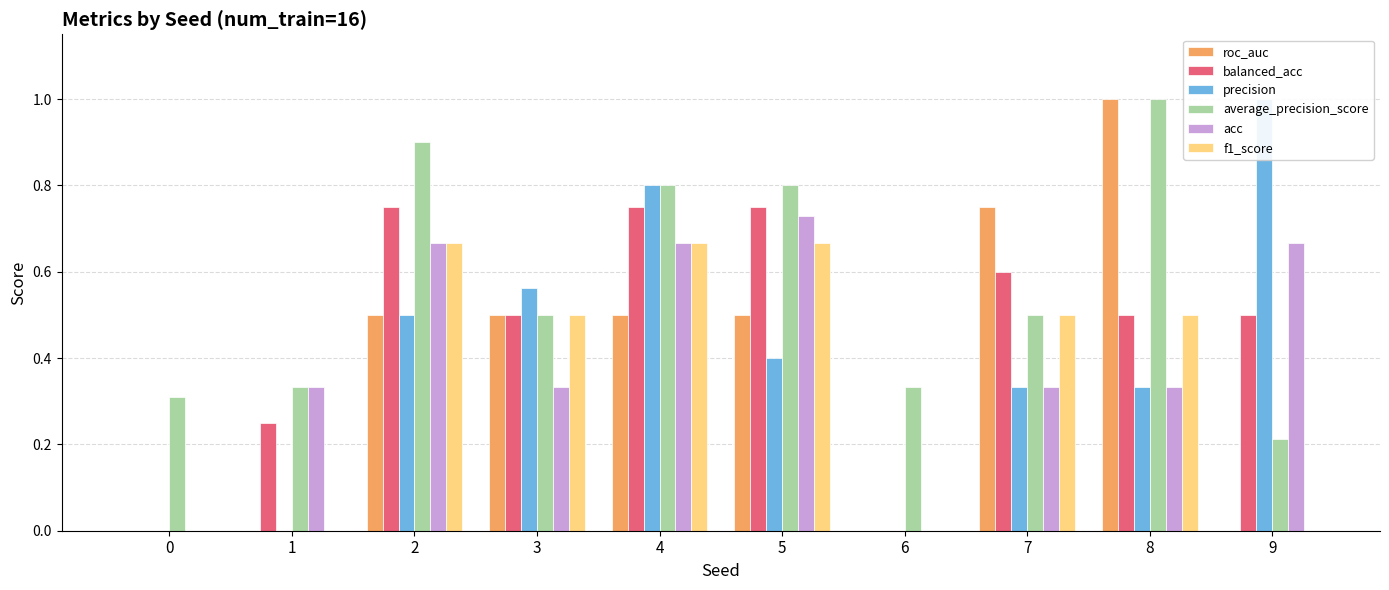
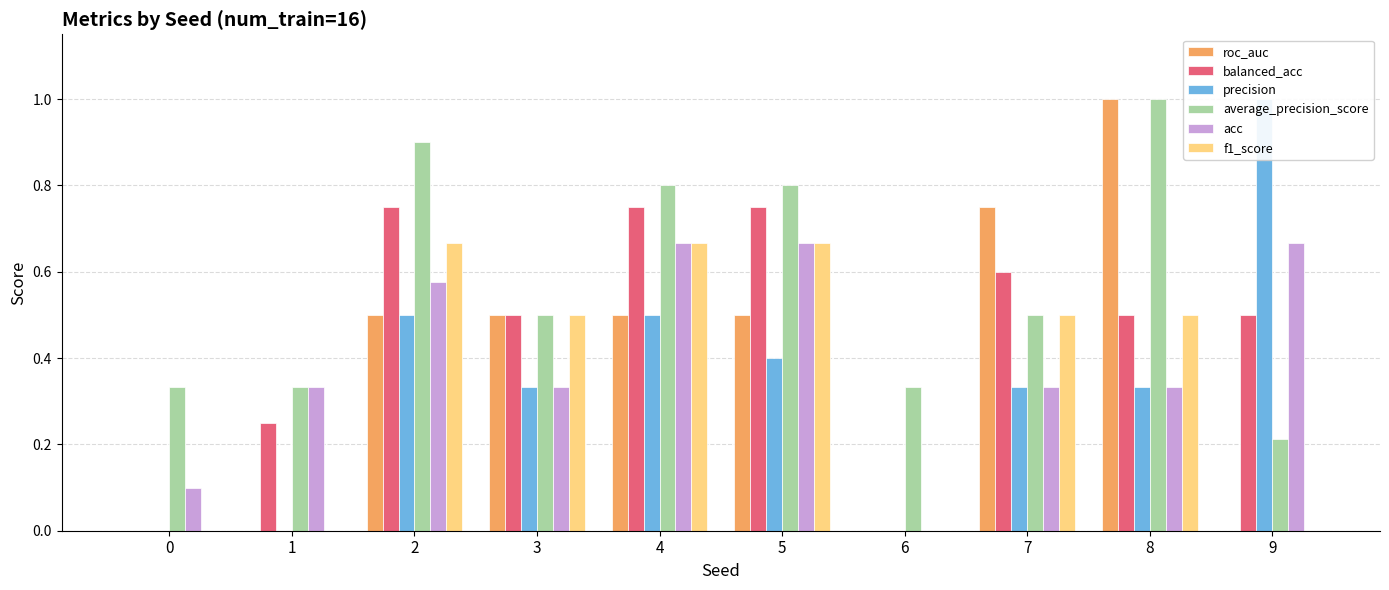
  {
    "balanced_acc": {
      "0": 0.00,
      "1": 0.25,
      "2": 0.75,
      "3": 0.50,
      "4": 0.75,
      "5": 0.75,
      "6": 0.00,
      "7": 0.60,
      "8": 0.50,
      "9": 0.50
    },
    "precision": {
      "0": 0.00,
      "1": 0.00,
      "2": 0.50,
-     "3": 0.56,
-     "4": 0.8,
+     "3": 0.33,
+     "4": 0.5,
      "5": 0.40,
      "6": 0.00,
      "7": 0.33,
      "8": 0.33
    },
    "average_precision_score": {
-     "0": 0.31,
+     "0": 0.33,
      "1": 0.33,
      "2": 0.90,
      "3": 0.50,
      "4": 0.80,
      "5": 0.80,
      "6": 0.33,
      "7": 0.50,
      "8": 1.00,
      "9": 0.21
    },
    "acc": {
-     "0": 0.0,
+     "0": 0.1,
      "1": 0.33,
-     "2": 0.67,
+     "2": 0.58,
      "3": 0.33,
      "4": 0.67,
-     "5": 0.73,
+     "5": 0.67,
      "6": 0.00,
      "7": 0.33,
      "8": 0.33,
      "9": 0.67
    }
  }
